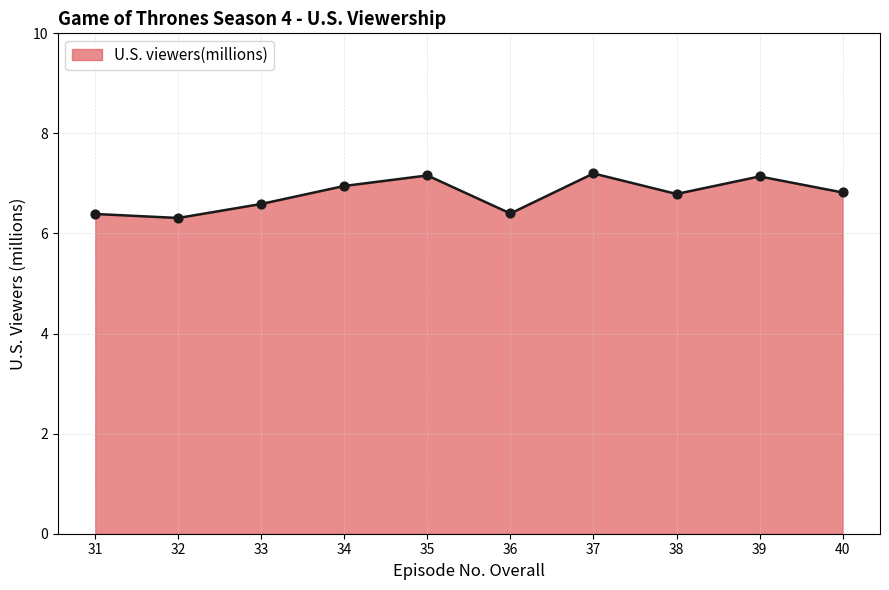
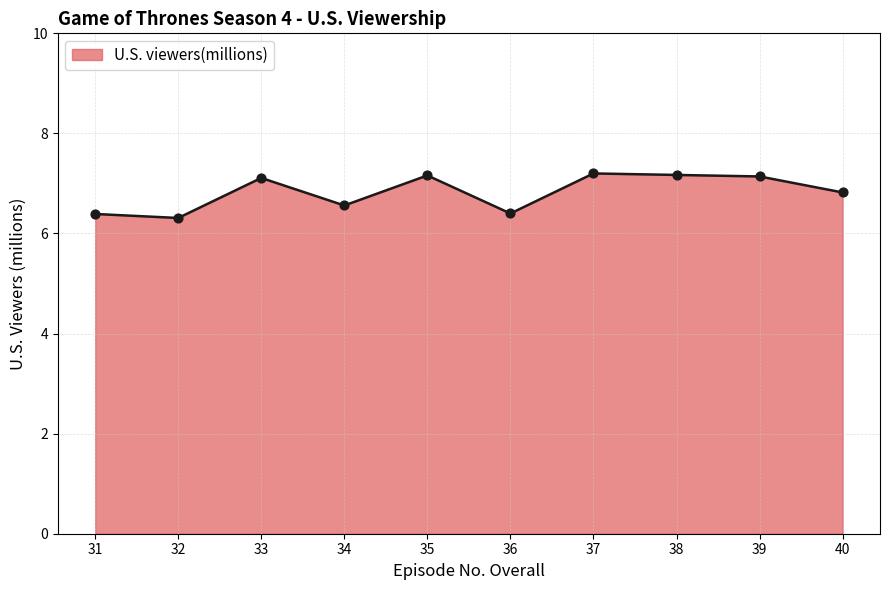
  {
    "31": 6.4,
    "32": 6.3,
-   "33": 6.6,
-   "34": 7.0,
+   "33": 7.1,
+   "34": 6.6,
    "35": 7.2,
    "36": 6.4,
    "37": 7.2,
-   "38": 6.8,
+   "38": 7.2,
    "39": 7.1,
    "40": 6.8
  }
